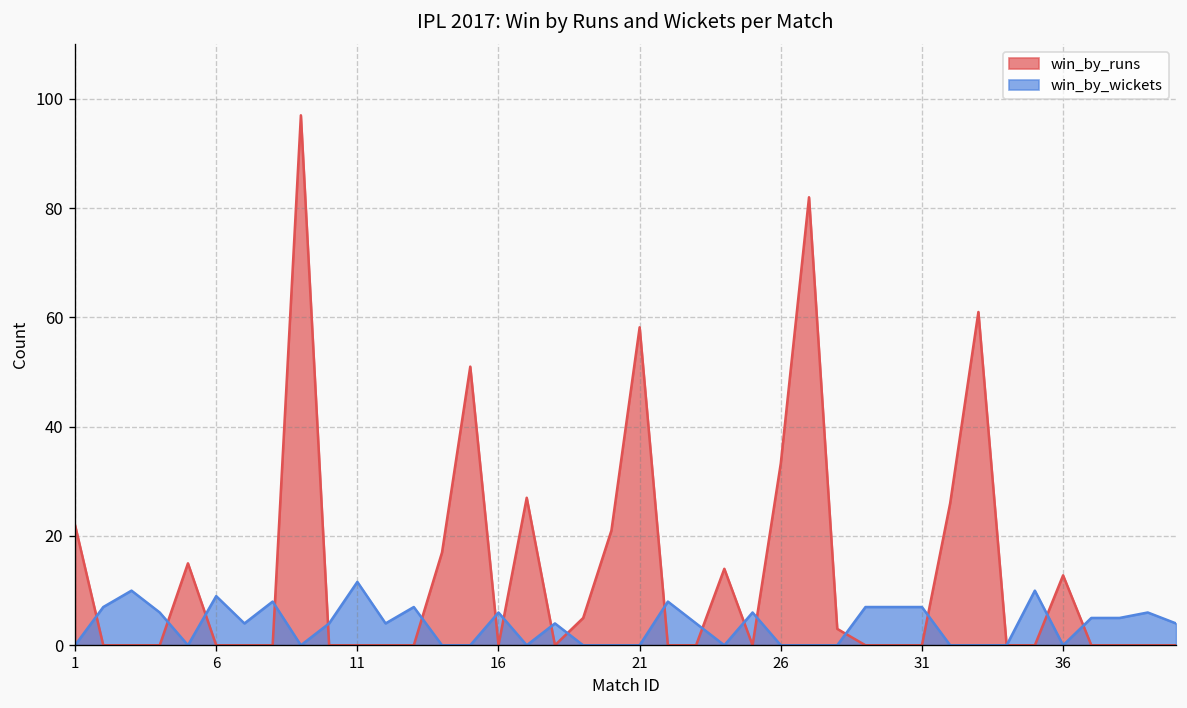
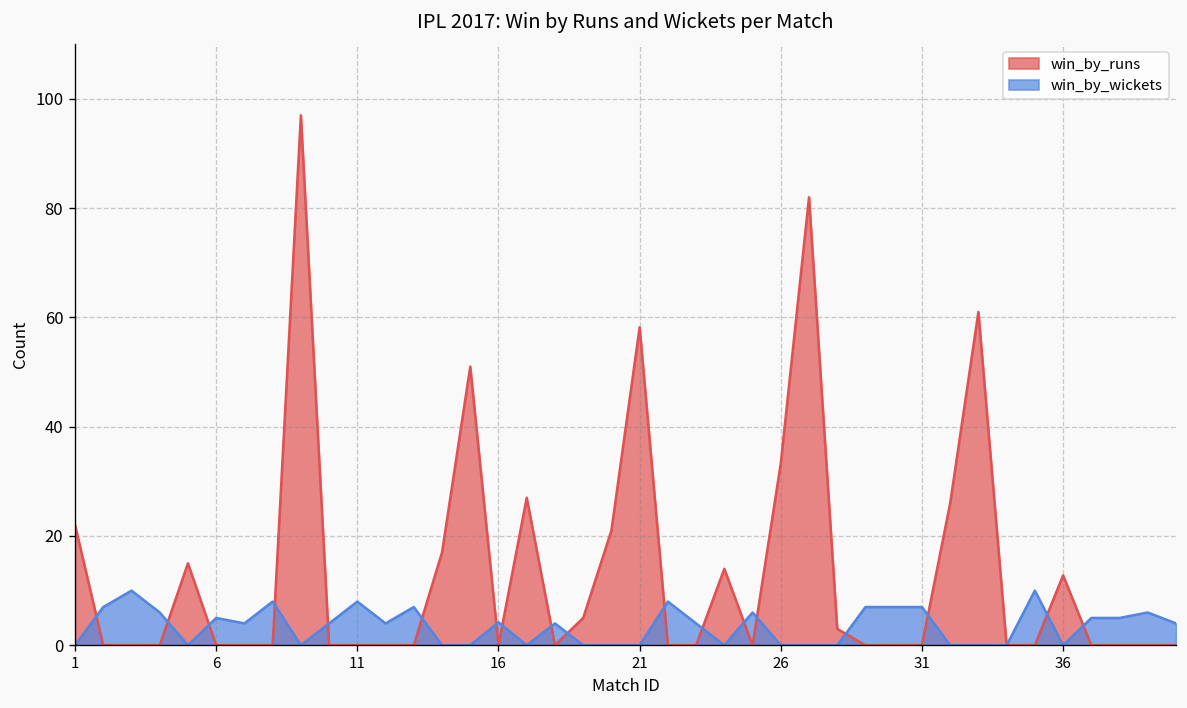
  {
    "win_by_runs": {
      "1": 22,
      "6": 0,
      "11": 0,
      "16": 0,
      "21": 58,
      "26": 33,
      "31": 0,
      "36": 13
    },
    "win_by_wickets": {
      "1": 0,
-     "6": 9,
-     "11": 12,
-     "16": 6,
+     "6": 5,
+     "11": 8,
+     "16": 4,
      "21": 0,
      "26": 0,
      "31": 7,
      "36": 0
    }
  }
